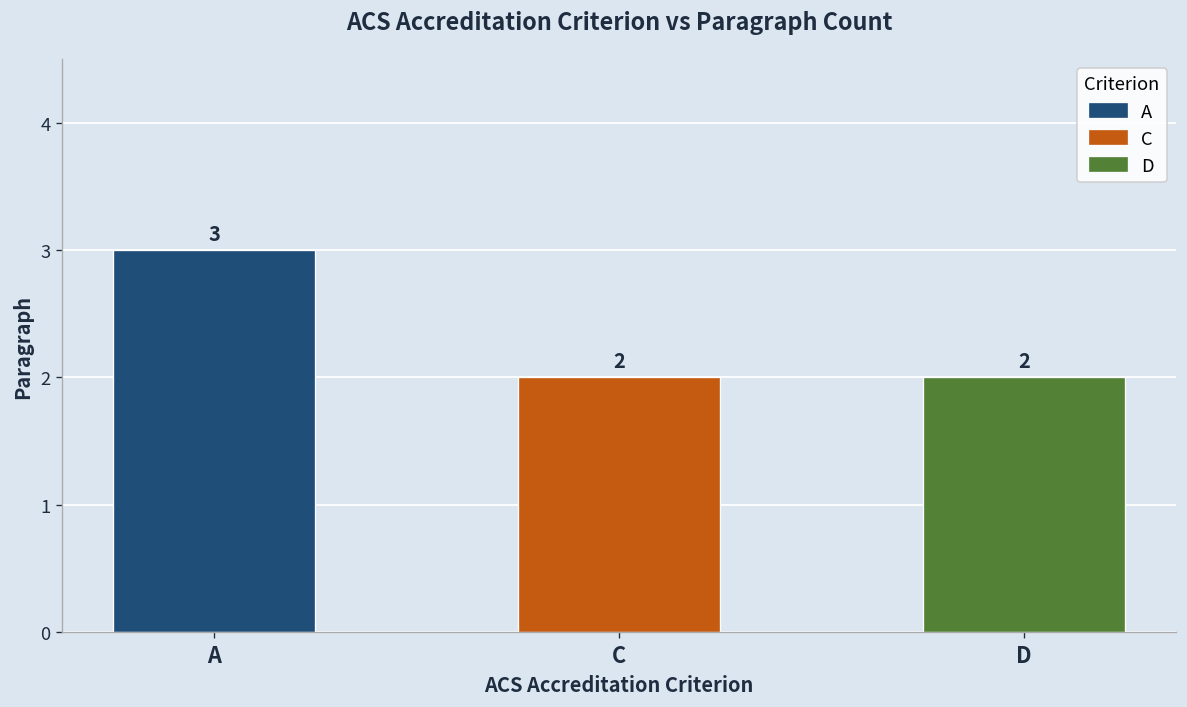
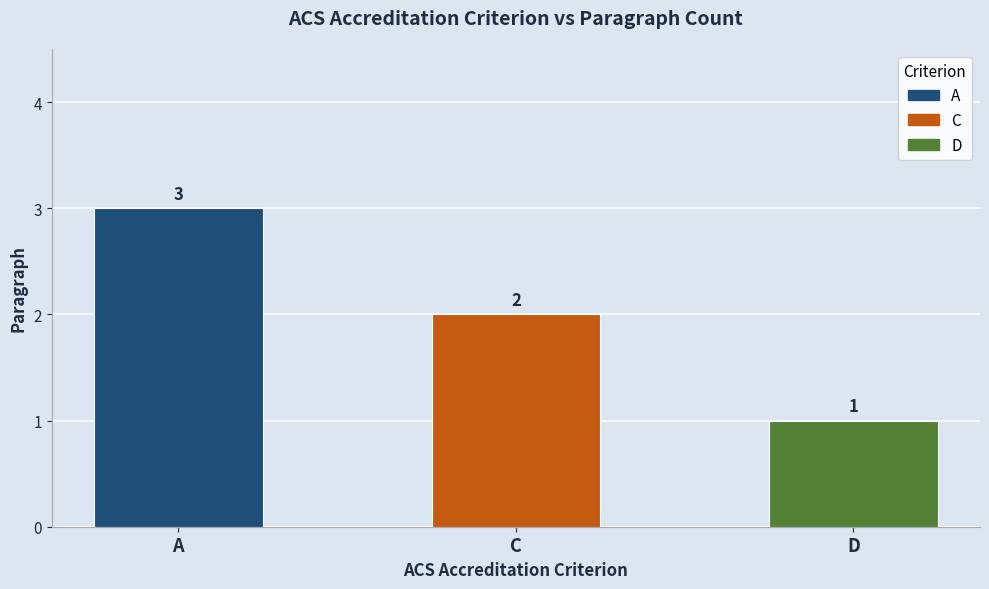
  {
    "A": 3,
    "C": 2,
-   "D": 2
+   "D": 1
  }
